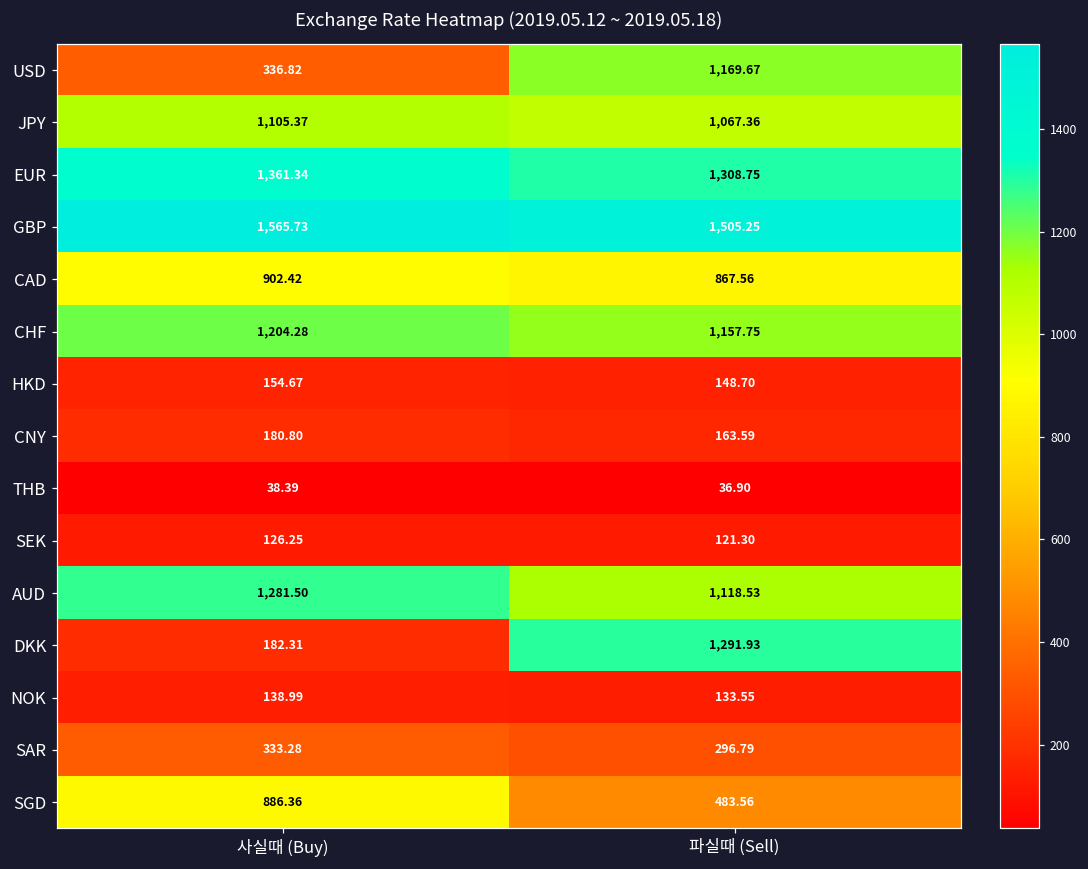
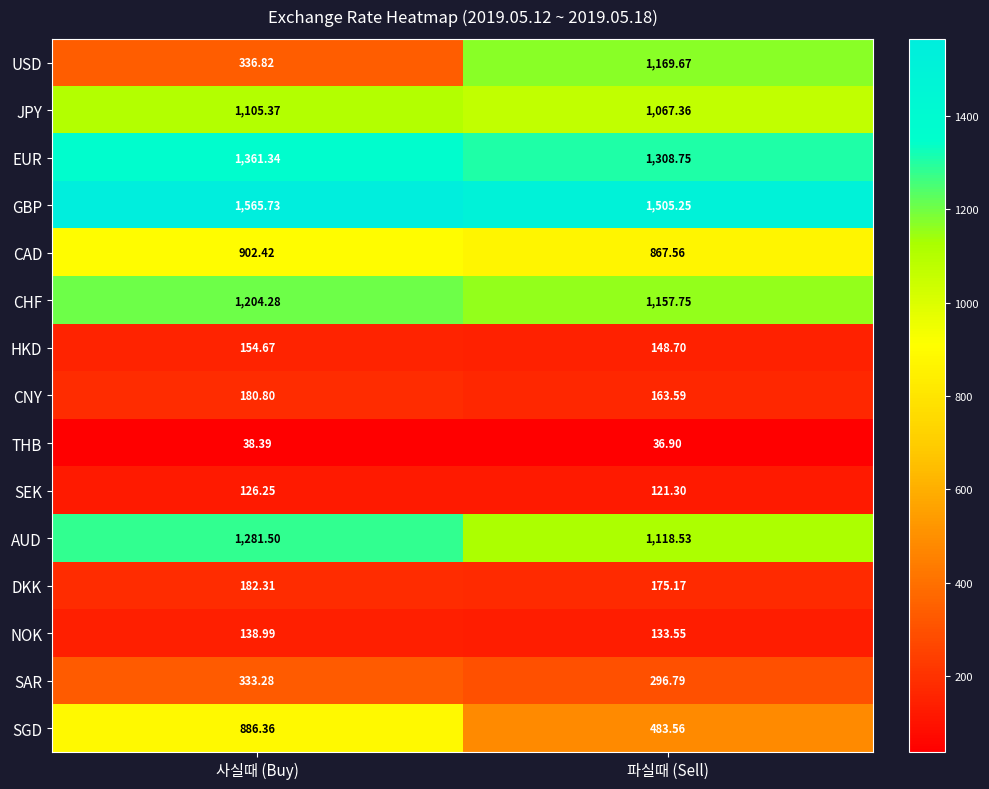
  {
    "USD": {
      "사실때 (Buy)": "336.82",
      "파실때 (Sell)": "1,169.67"
    },
    "JPY": {
      "사실때 (Buy)": "1,105.37",
      "파실때 (Sell)": "1,067.36"
    },
    "EUR": {
      "사실때 (Buy)": "1,361.34",
      "파실때 (Sell)": "1,308.75"
    },
    "GBP": {
      "사실때 (Buy)": "1,565.73",
      "파실때 (Sell)": "1,505.25"
    },
    "CAD": {
      "사실때 (Buy)": "902.42",
      "파실때 (Sell)": "867.56"
    },
    "CHF": {
      "사실때 (Buy)": "1,204.28",
      "파실때 (Sell)": "1,157.75"
    },
    "HKD": {
      "사실때 (Buy)": "154.67",
      "파실때 (Sell)": "148.70"
    },
    "CNY": {
      "사실때 (Buy)": "180.80",
      "파실때 (Sell)": "163.59"
    },
    "THB": {
      "사실때 (Buy)": "38.39",
      "파실때 (Sell)": "36.90"
    },
    "SEK": {
      "사실때 (Buy)": "126.25",
      "파실때 (Sell)": "121.30"
    },
    "AUD": {
      "사실때 (Buy)": "1,281.50",
      "파실때 (Sell)": "1,118.53"
    },
    "DKK": {
      "사실때 (Buy)": "182.31",
-     "파실때 (Sell)": "1,291.93"
+     "파실때 (Sell)": "175.17"
    },
    "NOK": {
      "사실때 (Buy)": "138.99",
      "파실때 (Sell)": "133.55"
    },
    "SAR": {
      "사실때 (Buy)": "333.28",
      "파실때 (Sell)": "296.79"
    },
    "SGD": {
      "사실때 (Buy)": "886.36",
      "파실때 (Sell)": "483.56"
    }
  }
